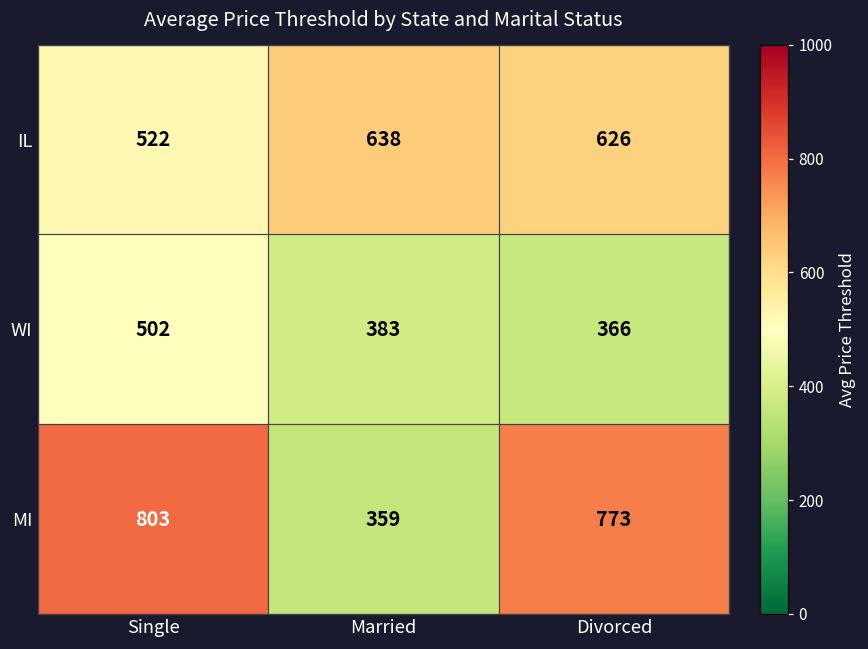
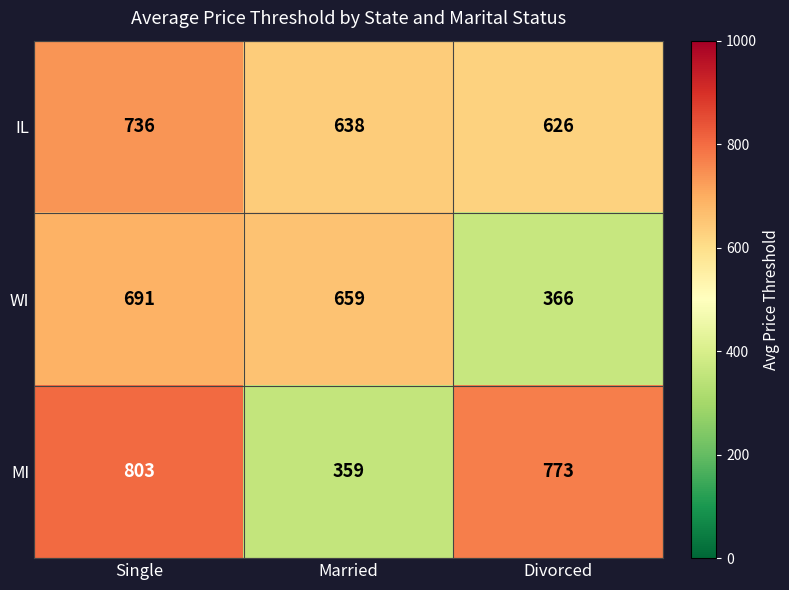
  {
    "IL": {
-     "Single": 522,
+     "Single": 736,
      "Married": 638,
      "Divorced": 626
    },
    "WI": {
-     "Single": 502,
-     "Married": 383,
+     "Single": 691,
+     "Married": 659,
      "Divorced": 366
    },
    "MI": {
      "Single": 803,
      "Married": 359,
      "Divorced": 773
    }
  }
